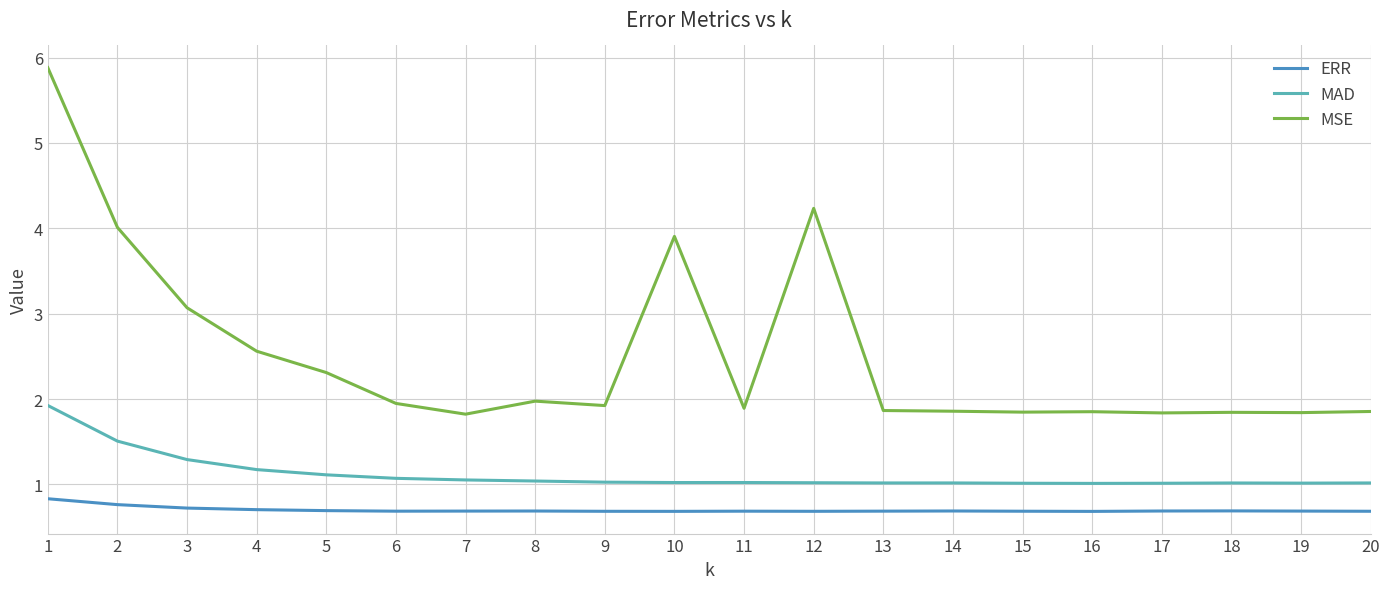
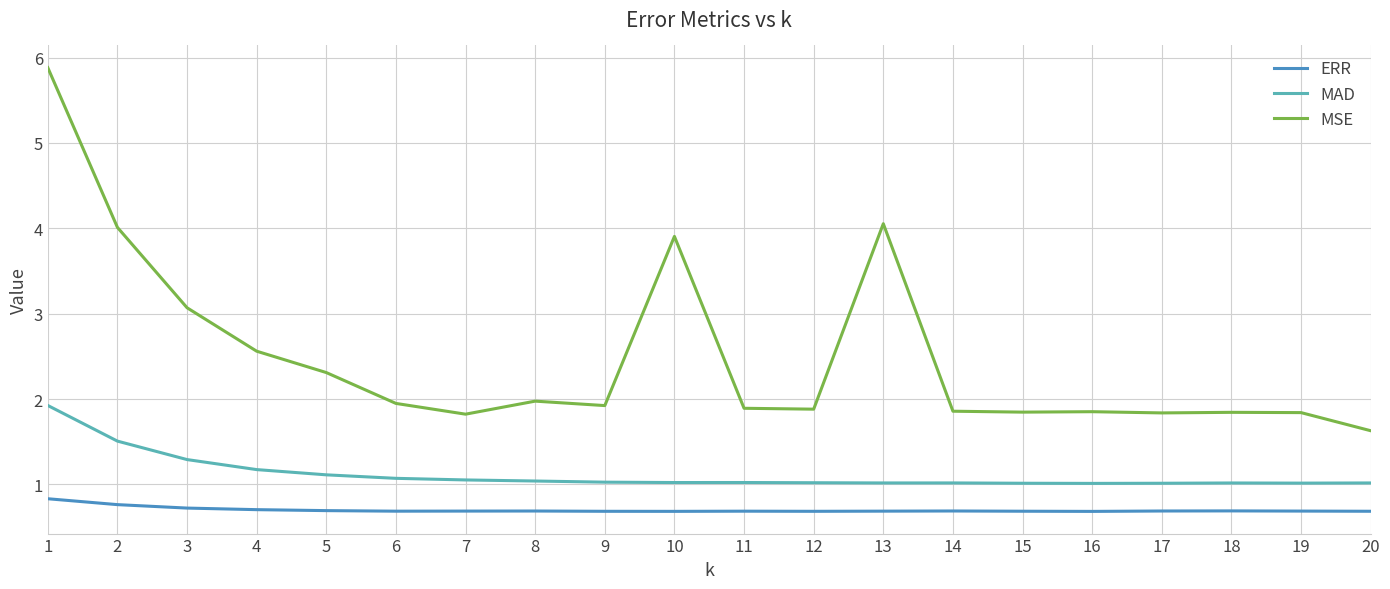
  {
    "MSE": {
      "1": 5.9,
      "2": 4.0,
      "3": 3.1,
      "4": 2.6,
      "5": 2.3,
      "6": 1.9,
      "7": 1.8,
      "8": 2.0,
      "9": 1.9,
      "10": 3.9,
      "11": 1.9,
-     "12": 4.2,
-     "13": 1.9,
+     "12": 1.9,
+     "13": 4.1,
      "14": 1.9,
      "15": 1.8,
      "16": 1.9,
      "17": 1.8,
      "18": 1.8,
      "19": 1.8,
-     "20": 1.9
+     "20": 1.6
    }
  }
